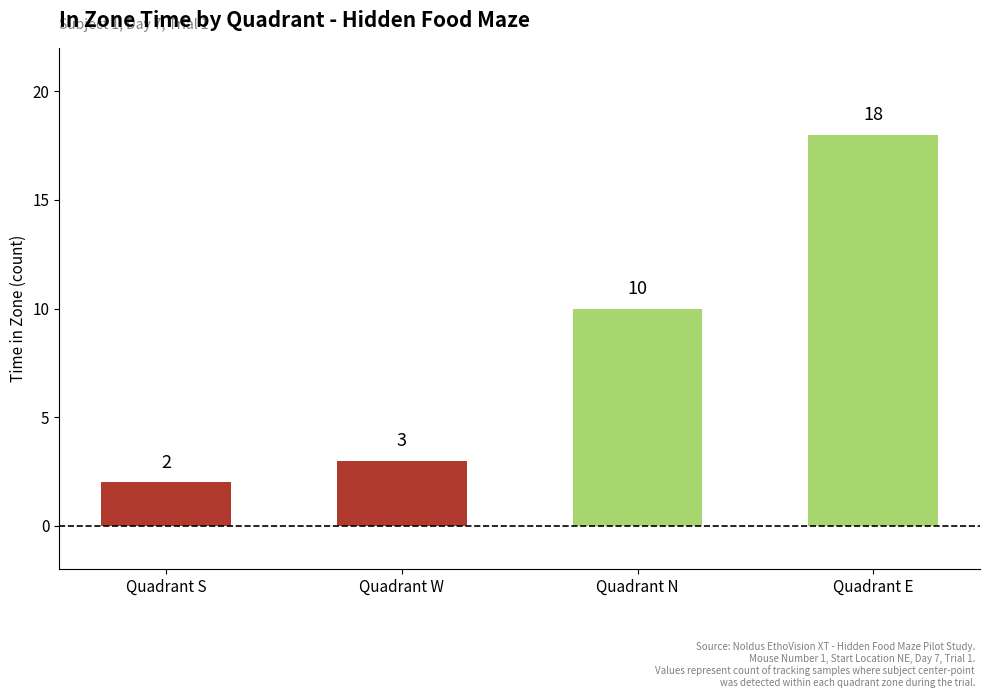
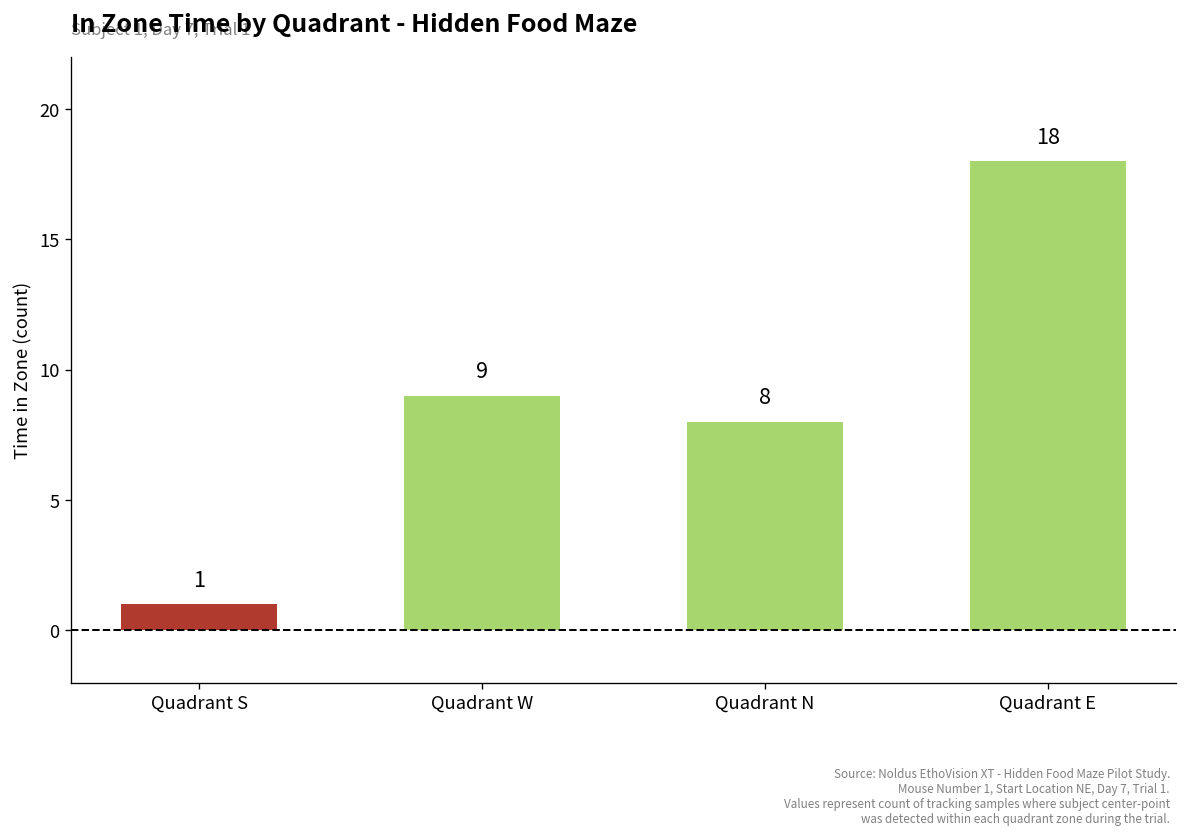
  {
-   "Quadrant S": 2,
-   "Quadrant W": 3,
-   "Quadrant N": 10,
+   "Quadrant S": 1,
+   "Quadrant W": 9,
+   "Quadrant N": 8,
    "Quadrant E": 18
  }
